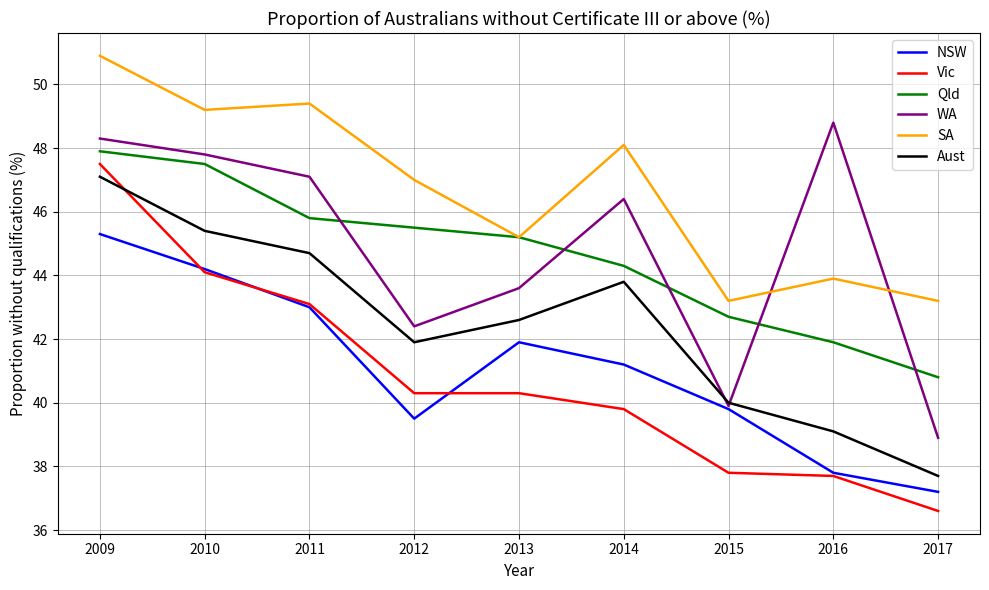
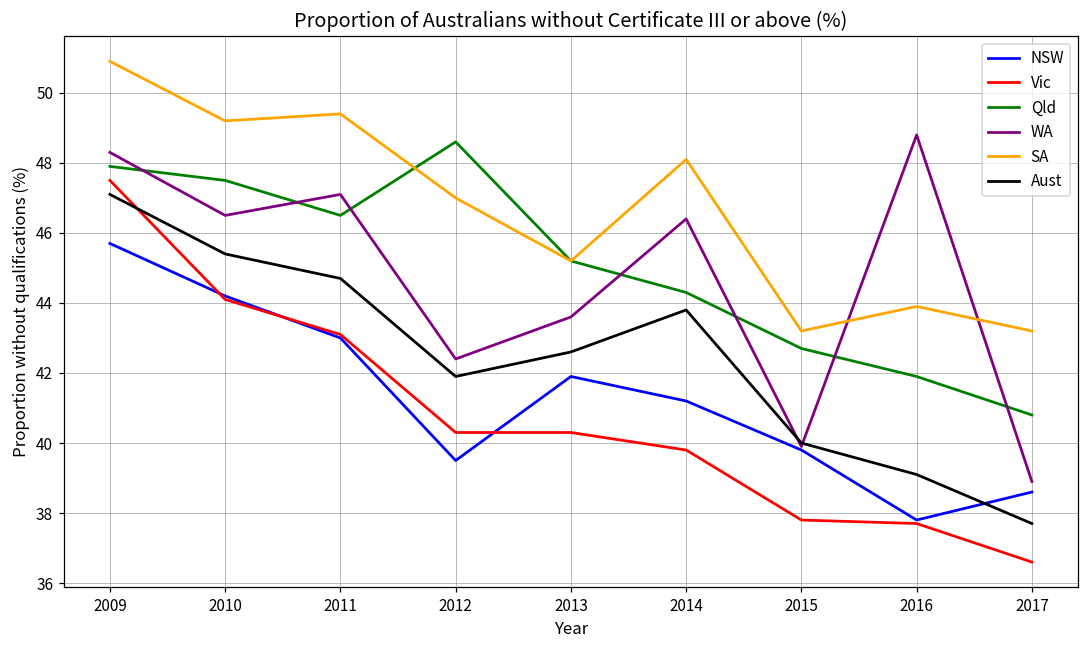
  {
    "NSW": {
-     "2009": 45.3,
+     "2009": 45.7,
      "2010": 44.2,
      "2011": 43.0,
      "2012": 39.5,
      "2013": 41.9,
      "2014": 41.2,
      "2015": 39.8,
      "2016": 37.8,
-     "2017": 37.2
+     "2017": 38.6
    },
    "Vic": {
      "2009": 47.5,
      "2010": 44.1,
      "2011": 43.1,
      "2012": 40.3,
      "2013": 40.3,
      "2014": 39.8,
      "2015": 37.8,
      "2016": 37.7,
      "2017": 36.6
    },
    "Qld": {
      "2009": 47.9,
      "2010": 47.5,
-     "2011": 45.8,
-     "2012": 45.5,
+     "2011": 46.5,
+     "2012": 48.6,
      "2014": 44.3,
      "2015": 42.7,
      "2016": 41.9,
      "2017": 40.8
    },
    "WA": {
      "2009": 48.3,
-     "2010": 47.8,
+     "2010": 46.5,
      "2011": 47.1,
      "2012": 42.4,
      "2013": 43.6,
      "2014": 46.4,
      "2015": 39.9,
      "2016": 48.8,
      "2017": 38.9
    },
    "SA": {
      "2009": 50.9,
      "2010": 49.2,
      "2011": 49.4,
      "2012": 47.0,
      "2014": 48.1,
      "2015": 43.2,
      "2016": 43.9,
      "2017": 43.2
    },
    "Aust": {
      "2009": 47.1,
      "2010": 45.4,
      "2011": 44.7,
      "2012": 41.9,
      "2013": 42.6,
      "2014": 43.8,
      "2015": 40.0,
      "2016": 39.1,
      "2017": 37.7
    }
  }
